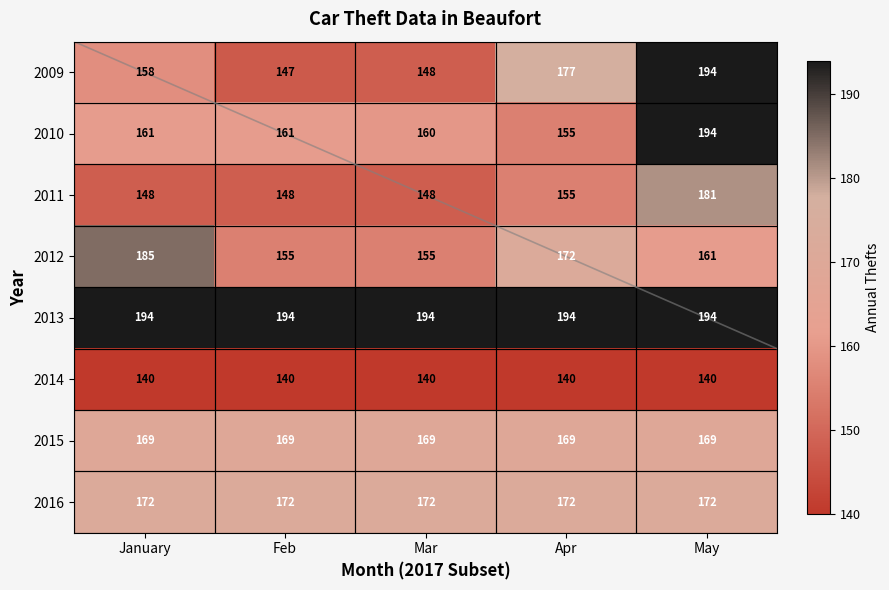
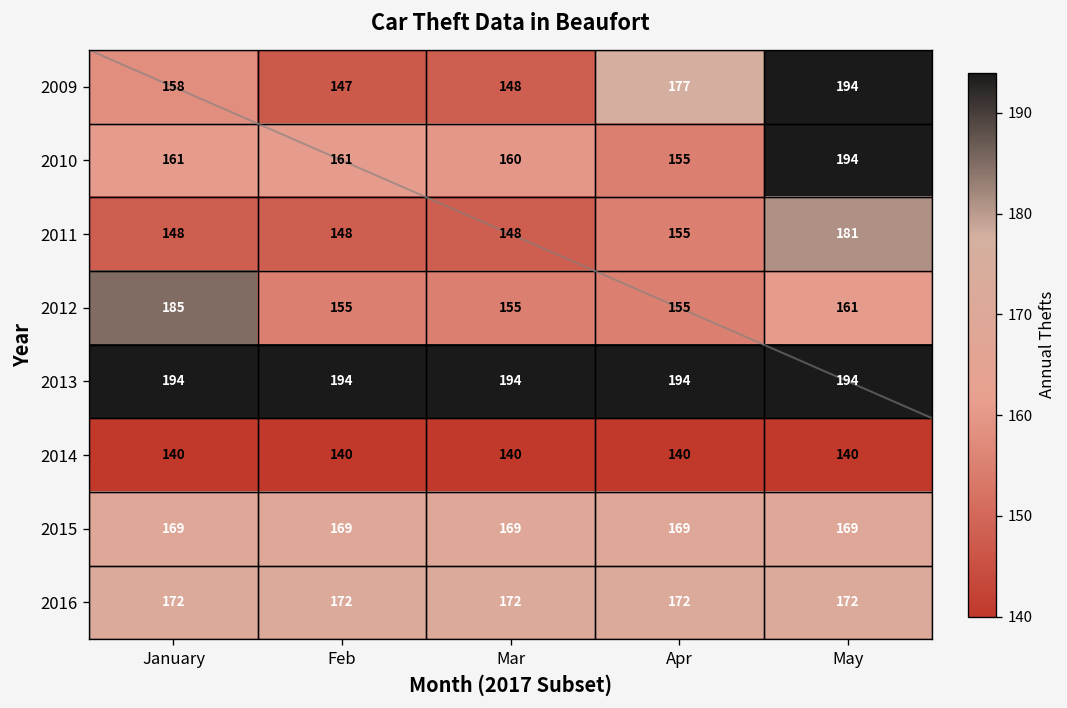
  {
    "2009": {
      "January": 158,
      "Feb": 147,
      "Mar": 148,
      "Apr": 177,
      "May": 194
    },
    "2010": {
      "January": 161,
      "Feb": 161,
      "Mar": 160,
      "Apr": 155,
      "May": 194
    },
    "2011": {
      "January": 148,
      "Feb": 148,
      "Mar": 148,
      "Apr": 155,
      "May": 181
    },
    "2012": {
      "January": 185,
      "Feb": 155,
      "Mar": 155,
-     "Apr": 172,
+     "Apr": 155,
      "May": 161
    },
    "2013": {
      "January": 194,
      "Feb": 194,
      "Mar": 194,
      "Apr": 194,
      "May": 194
    },
    "2014": {
      "January": 140,
      "Feb": 140,
      "Mar": 140,
      "Apr": 140,
      "May": 140
    },
    "2015": {
      "January": 169,
      "Feb": 169,
      "Mar": 169,
      "Apr": 169,
      "May": 169
    },
    "2016": {
      "January": 172,
      "Feb": 172,
      "Mar": 172,
      "Apr": 172,
      "May": 172
    }
  }
